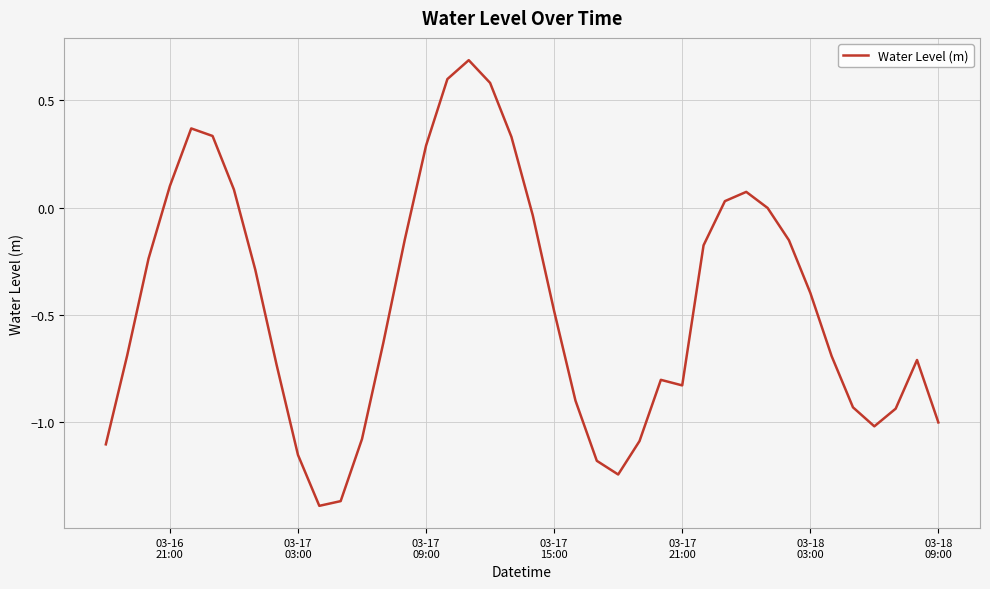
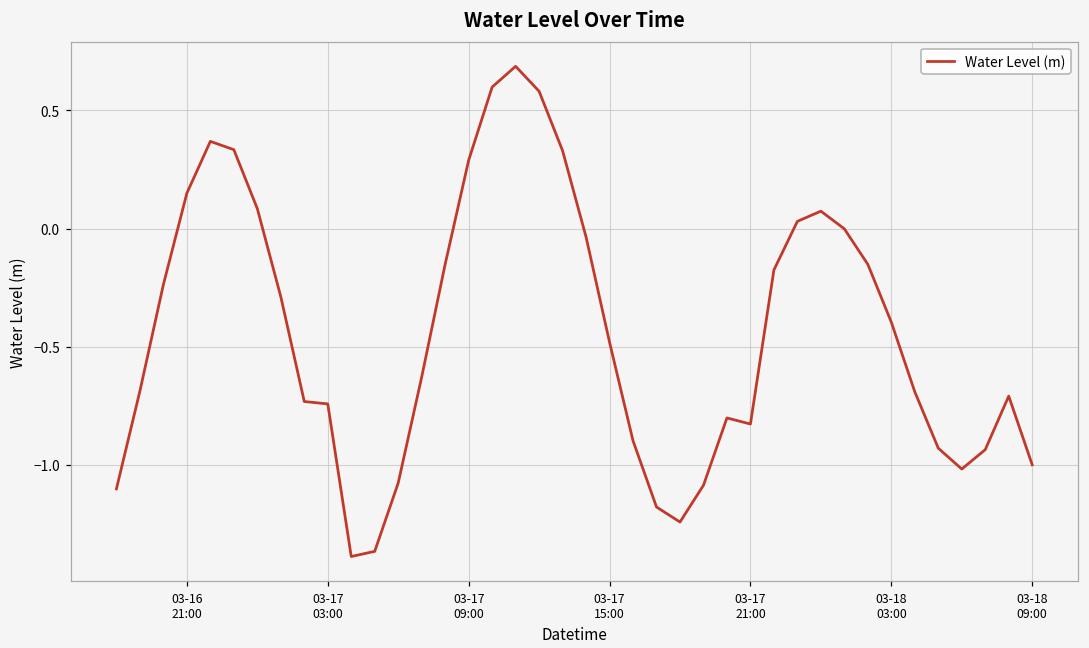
  {
-   "03-16 21:00": 0.10,
-   "03-17 03:00": -1.15,
+   "03-16 21:00": 0.15,
+   "03-17 03:00": -0.74,
    "03-17 09:00": 0.29,
    "03-17 15:00": -0.48,
    "03-17 21:00": -0.83,
    "03-18 03:00": -0.40,
    "03-18 09:00": -1.00
  }
